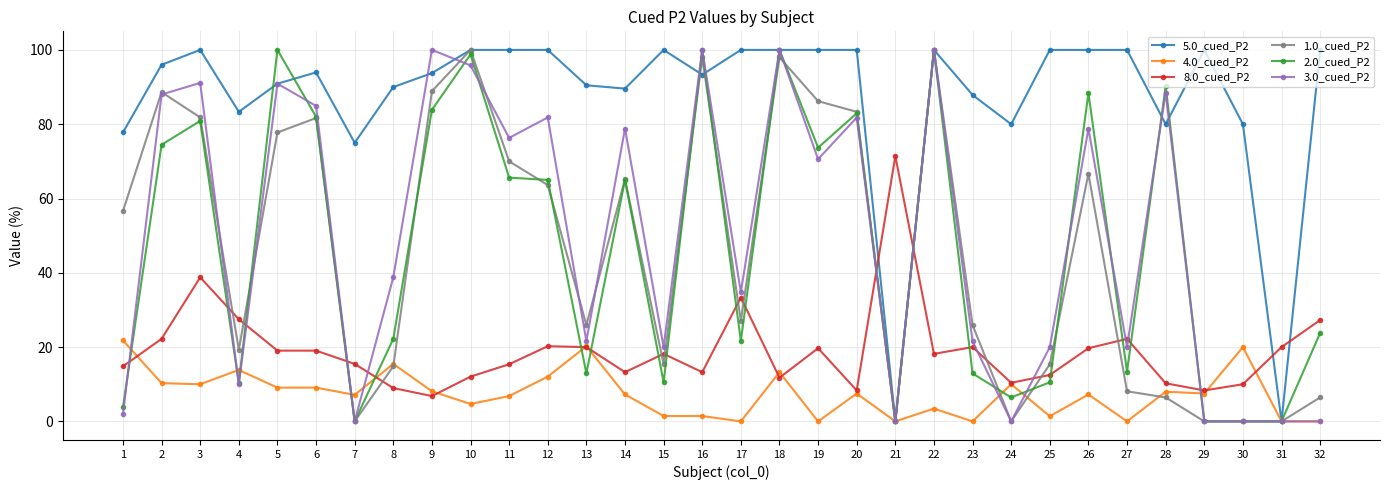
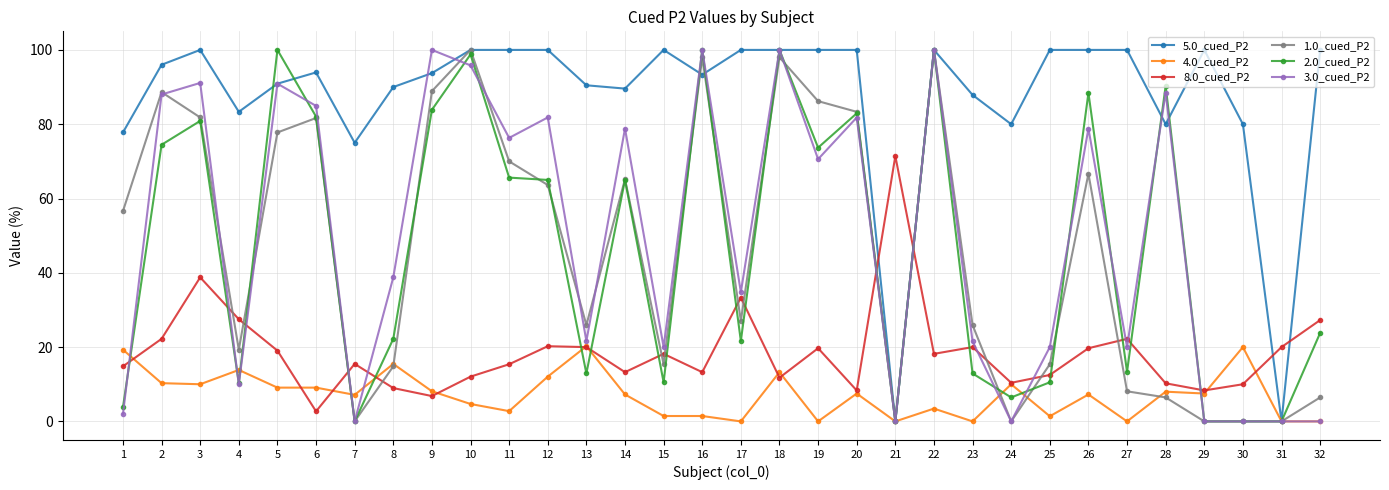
  {
    "5.0_cued_P2": {
      "1": 78,
      "2": 96,
      "3": 100,
      "4": 83,
      "6": 94,
      "7": 75,
      "8": 90,
      "9": 94,
      "11": 100,
      "12": 100,
      "13": 90,
      "14": 90,
      "15": 100,
      "16": 93,
      "17": 100,
      "19": 100,
      "20": 100,
      "23": 88,
      "24": 80,
      "25": 100,
      "26": 100,
      "27": 100,
      "28": 80,
      "30": 80
    },
    "4.0_cued_P2": {
-     "1": 22,
+     "1": 19,
      "2": 10,
      "3": 10,
      "4": 14,
      "5": 9,
      "6": 9,
      "7": 7,
      "9": 8,
      "10": 5,
-     "11": 7,
+     "11": 3,
      "12": 12,
      "14": 7,
      "15": 1,
      "16": 1,
      "17": 0,
      "18": 13,
      "19": 0,
      "20": 8,
      "22": 3,
      "23": 0,
      "25": 1,
      "26": 7,
      "27": 0,
      "28": 8,
      "29": 8,
      "30": 20
    },
    "8.0_cued_P2": {
      "1": 15,
      "2": 22,
      "3": 39,
      "4": 28,
      "5": 19,
-     "6": 19,
+     "6": 3,
      "7": 15,
      "8": 9,
      "9": 7,
      "10": 12,
      "11": 15,
      "12": 20,
      "14": 13,
      "15": 18,
      "16": 13,
      "17": 33,
      "18": 12,
      "19": 20,
      "20": 8,
      "21": 71,
      "22": 18,
      "23": 20,
      "25": 13,
      "26": 20,
      "27": 22,
      "28": 10,
      "29": 8,
      "30": 10,
      "31": 20,
      "32": 27
    },
    "1.0_cued_P2": {
      "1": 57,
      "3": 82,
      "4": 19,
      "5": 78,
      "9": 89,
      "11": 70,
      "12": 64,
      "13": 26,
      "15": 15,
      "16": 98,
      "17": 27,
      "18": 98,
      "19": 86,
      "23": 26,
      "25": 15,
      "26": 67,
      "27": 8,
      "28": 6,
      "32": 6
    },
    "2.0_cued_P2": {
      "1": 4,
      "2": 74,
      "3": 81,
      "5": 100,
      "8": 22,
      "9": 84,
      "10": 99,
      "11": 66,
      "12": 65,
      "13": 13,
      "15": 11,
      "17": 22,
      "19": 74,
      "23": 13,
      "24": 6,
      "25": 11,
      "26": 88,
      "27": 13,
      "32": 24
    },
    "3.0_cued_P2": {
      "1": 2,
      "3": 91,
      "6": 85,
      "8": 39,
      "9": 100,
      "10": 96,
      "11": 76,
      "12": 82,
      "13": 22,
      "14": 79,
      "15": 20,
      "17": 35,
      "19": 71,
      "20": 82,
      "23": 22,
      "25": 20,
      "26": 79,
      "27": 20,
      "28": 89
    }
  }
